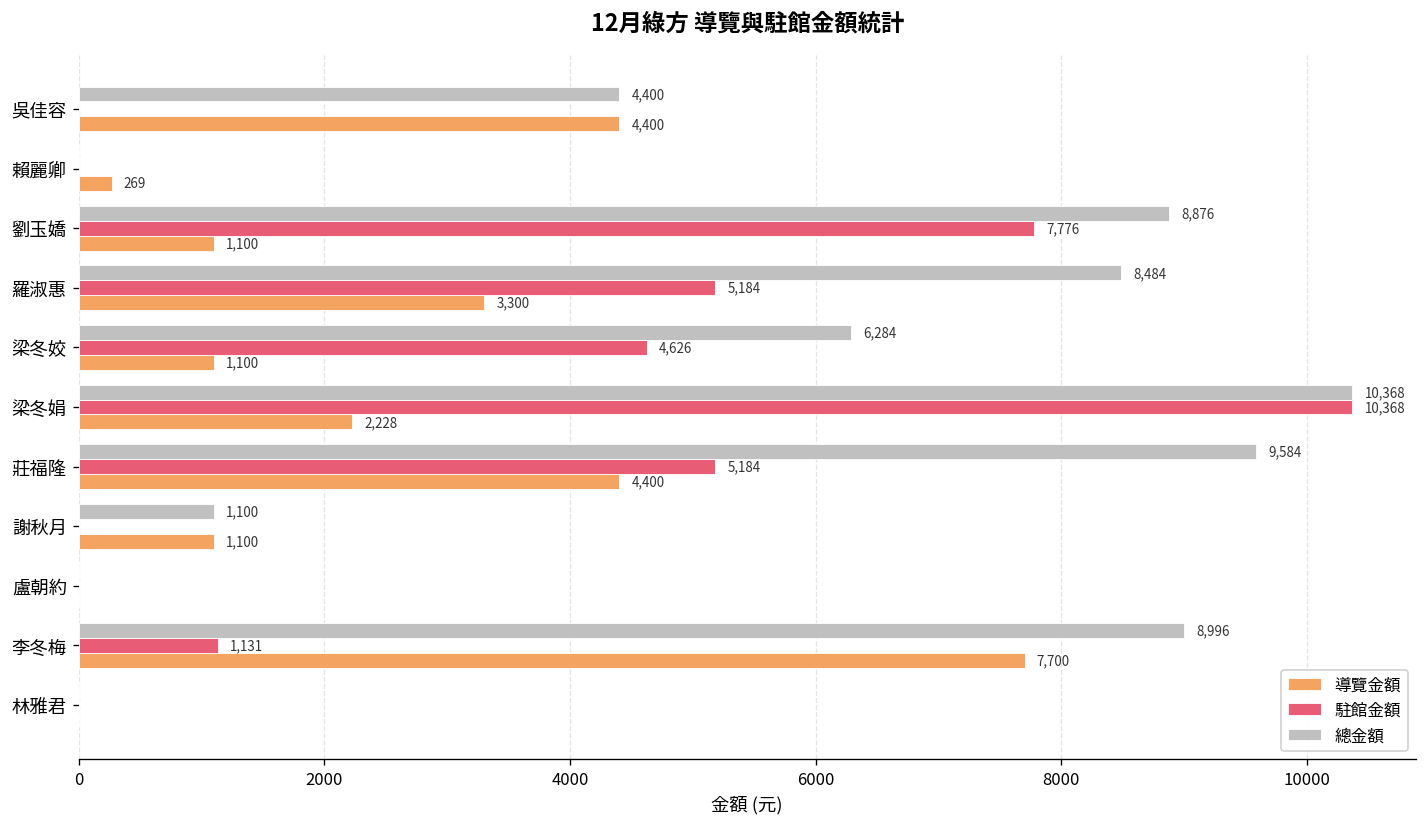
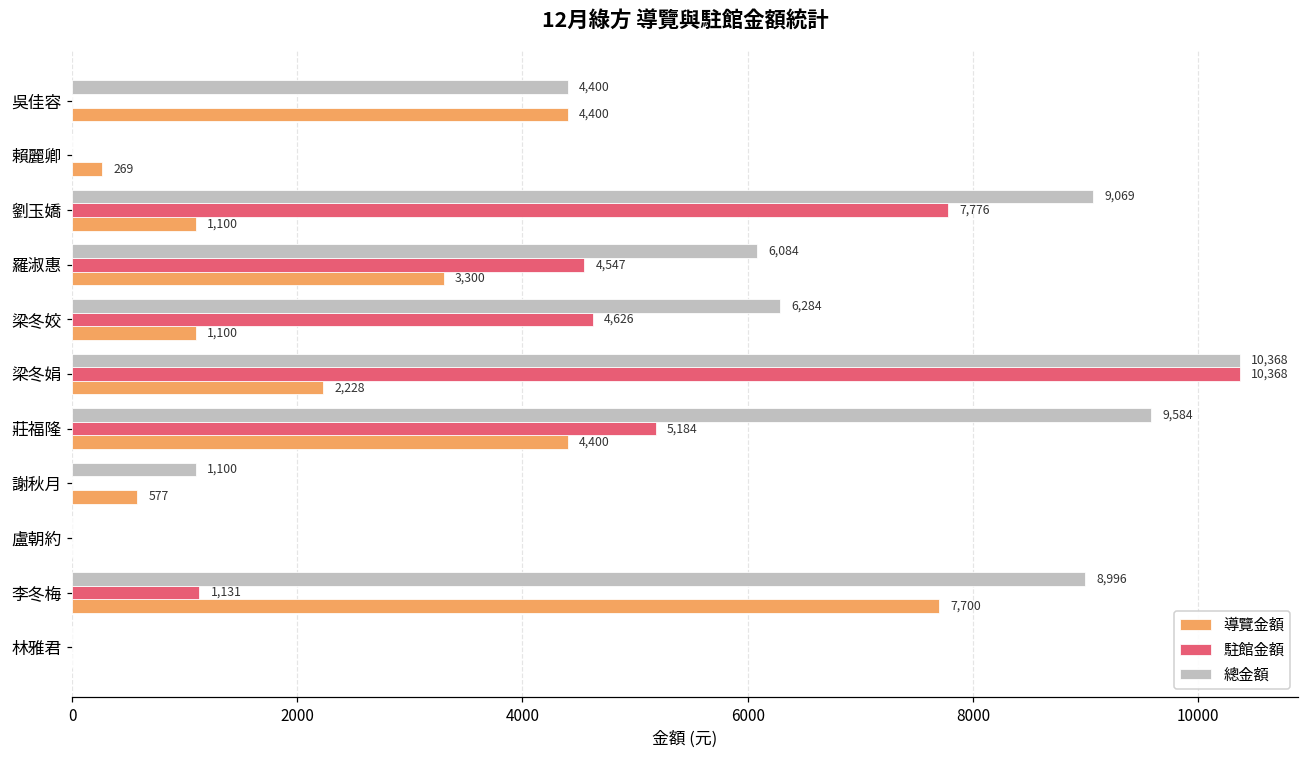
  {
    "導覽金額": {
      "吳佳容": "4,400",
      "賴麗卿": "269",
      "劉玉嬌": "1,100",
      "羅淑惠": "3,300",
      "梁冬姣": "1,100",
      "梁冬娟": "2,228",
      "莊福隆": "4,400",
-     "謝秋月": "1,100",
+     "謝秋月": "577",
      "李冬梅": "7,700"
    },
    "駐館金額": {
      "劉玉嬌": "7,776",
-     "羅淑惠": "5,184",
+     "羅淑惠": "4,547",
      "梁冬姣": "4,626",
      "梁冬娟": "10,368",
      "莊福隆": "5,184",
      "李冬梅": "1,131"
    },
    "總金額": {
      "吳佳容": "4,400",
-     "劉玉嬌": "8,876",
-     "羅淑惠": "8,484",
+     "劉玉嬌": "9,069",
+     "羅淑惠": "6,084",
      "梁冬姣": "6,284",
      "梁冬娟": "10,368",
      "莊福隆": "9,584",
      "謝秋月": "1,100",
      "李冬梅": "8,996"
    }
  }
